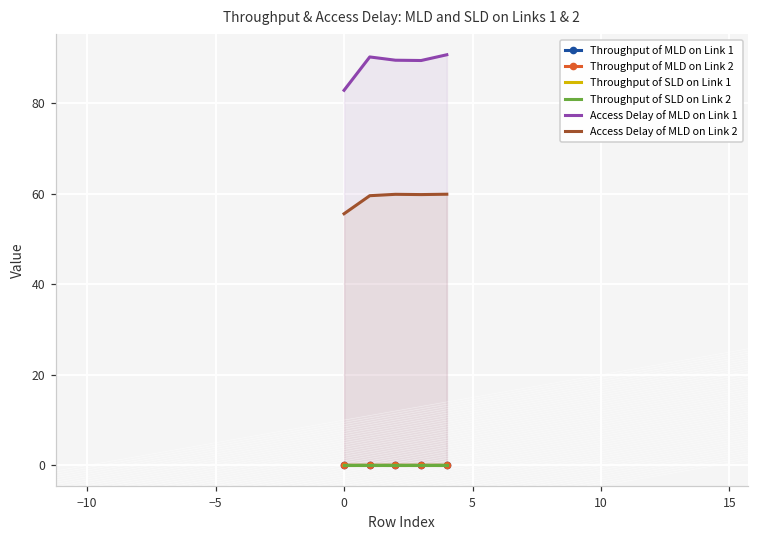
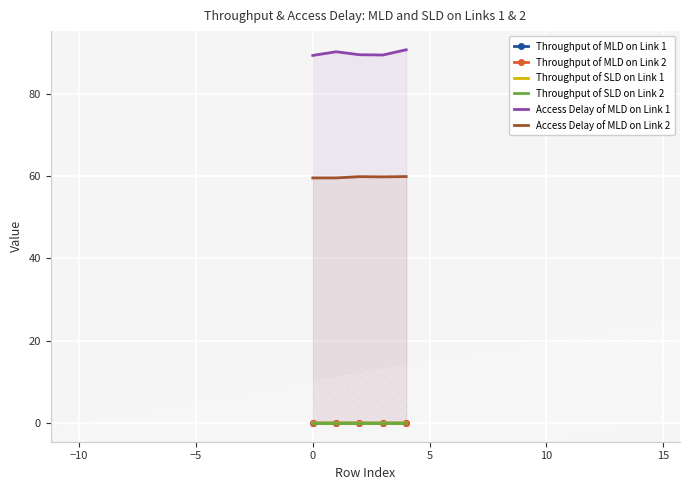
  {
    "Throughput of SLD on Link 2": {
      "0": 0
    },
    "Access Delay of MLD on Link 1": {
-     "0": 83
+     "0": 89
    },
    "Access Delay of MLD on Link 2": {
-     "0": 56
+     "0": 60
    }
  }
